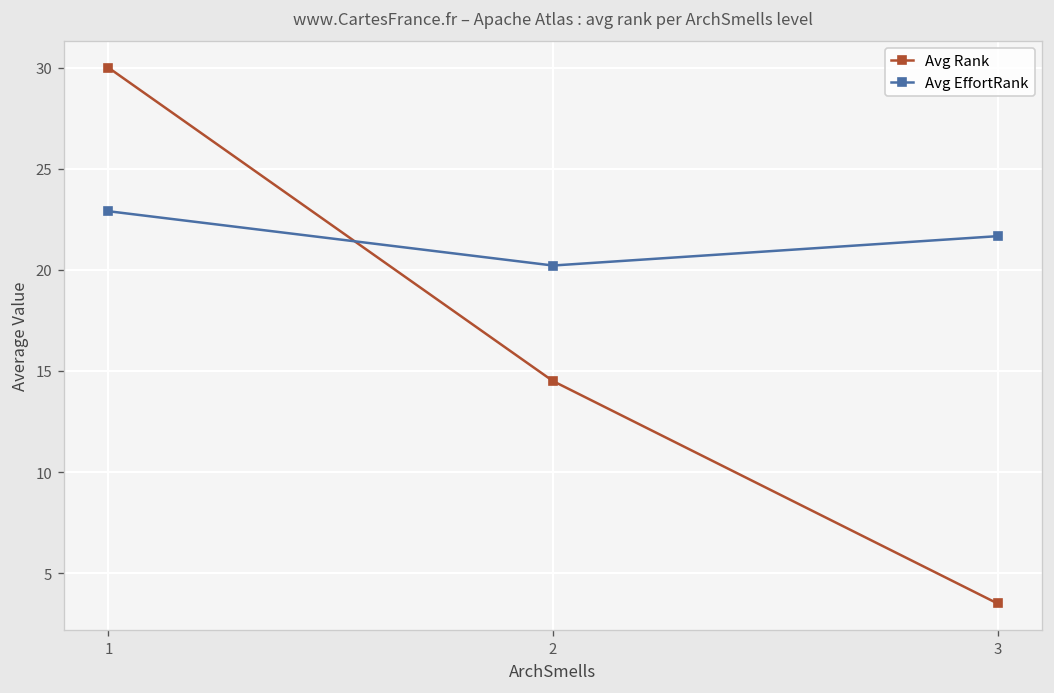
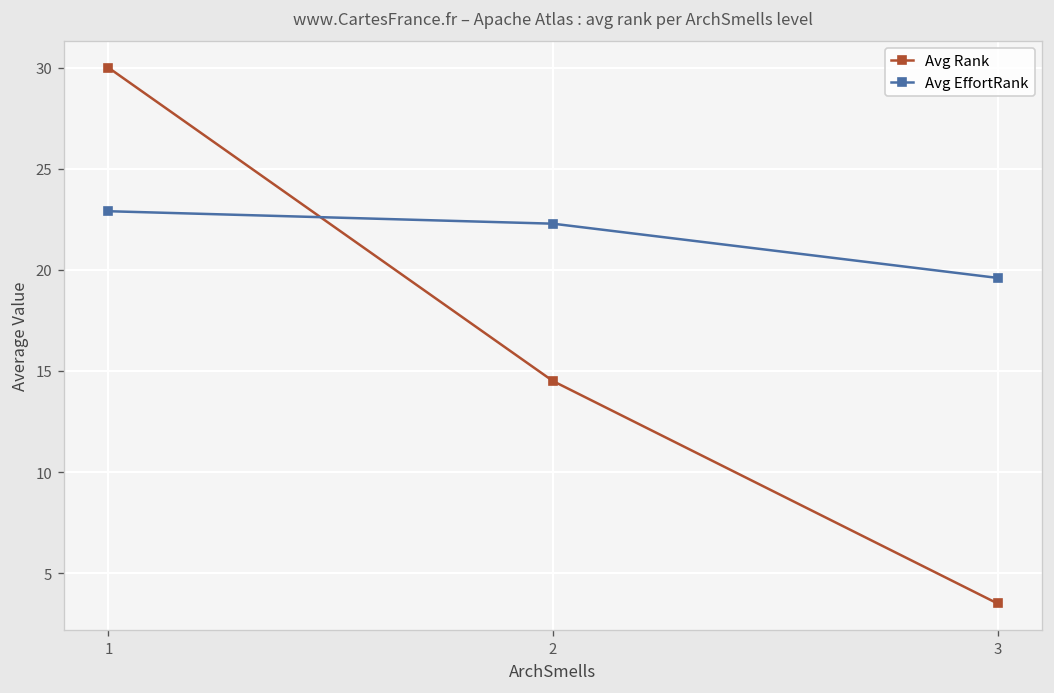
  {
    "Avg Rank": {
      "1": 30.0,
      "2": 14.5,
      "3": 3.5
    },
    "Avg EffortRank": {
      "1": 22.9,
-     "2": 20.2,
-     "3": 21.7
+     "2": 22.3,
+     "3": 19.6
    }
  }
